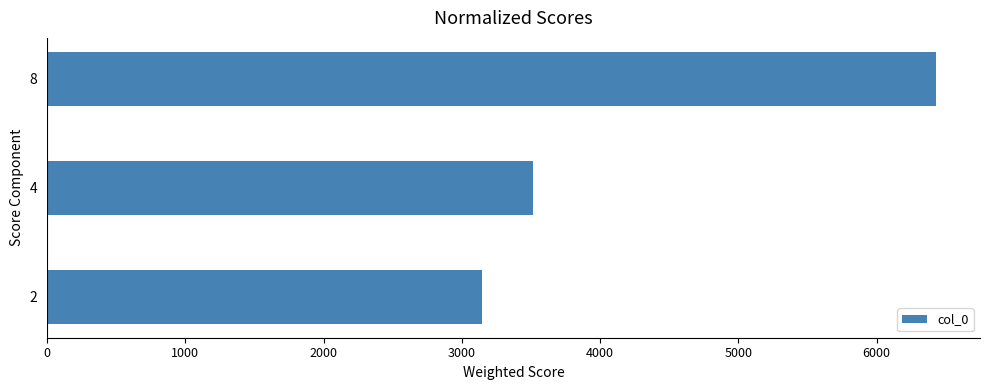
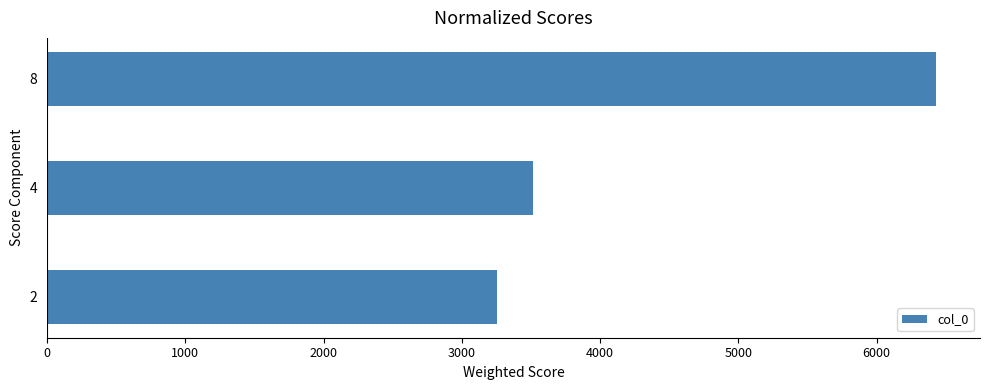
  {
    "8": 6430,
    "4": 3520,
-   "2": 3150
+   "2": 3250
  }
